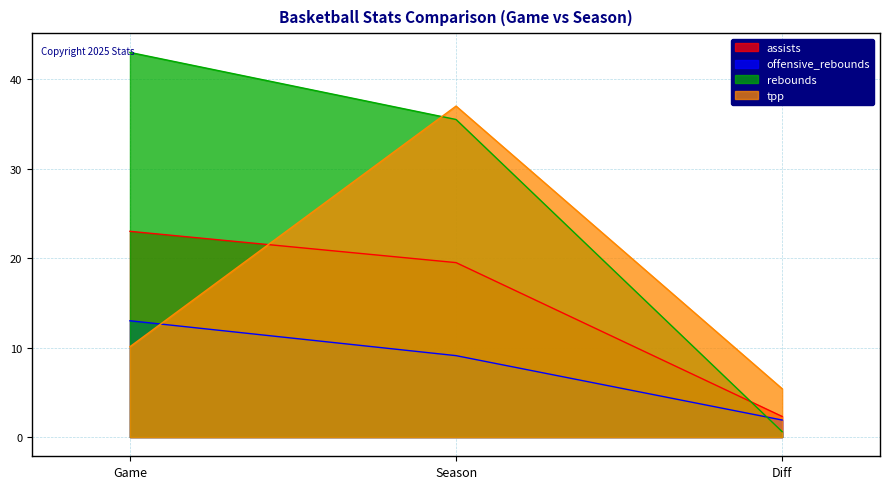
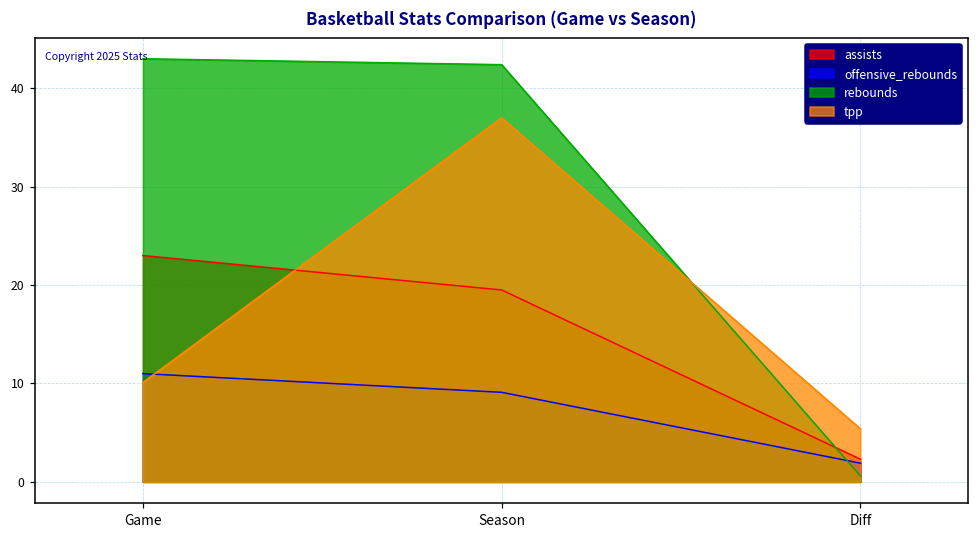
  {
    "assists": {
      "Game": 23,
      "Season": 20,
      "Diff": 2
    },
    "offensive_rebounds": {
-     "Game": 13,
+     "Game": 11,
      "Season": 9,
      "Diff": 2
    },
    "rebounds": {
-     "Season": 36,
+     "Season": 42,
      "Diff": 1
    },
    "tpp": {
      "Game": 10,
      "Season": 37,
      "Diff": 5
    }
  }
